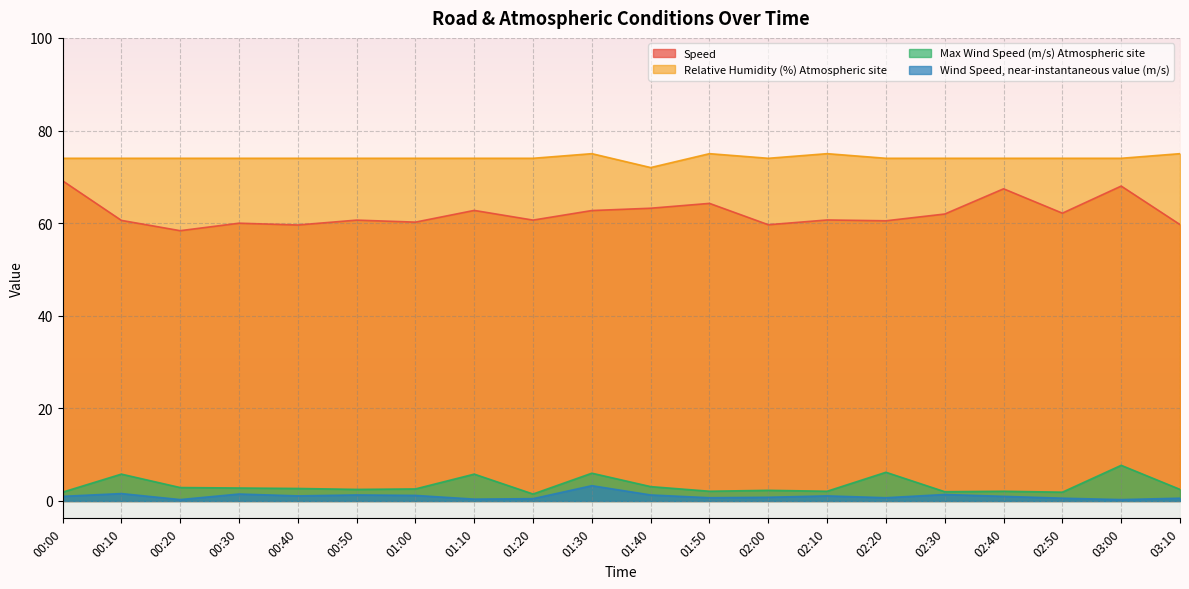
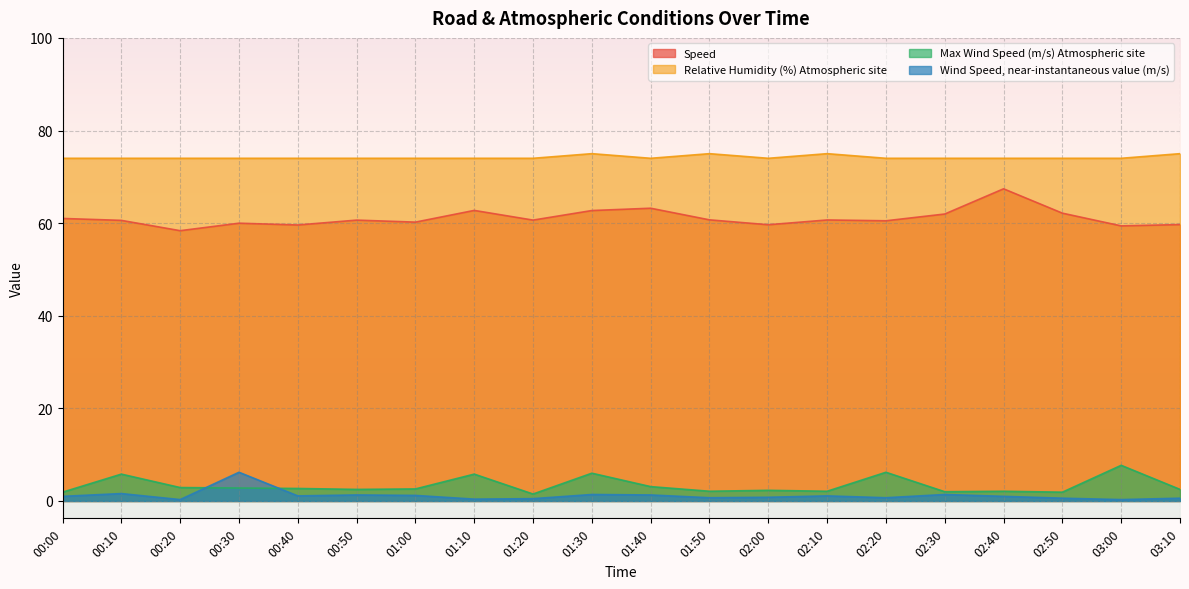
  {
    "Speed": {
-     "00:00": 69,
+     "00:00": 61,
      "00:10": 61,
      "00:20": 58,
      "00:30": 60,
      "00:40": 60,
      "00:50": 61,
      "01:00": 60,
      "01:10": 63,
      "01:20": 61,
      "01:30": 63,
      "01:40": 63,
-     "01:50": 64,
+     "01:50": 61,
      "02:00": 60,
      "02:10": 61,
      "02:20": 61,
      "02:30": 62,
      "02:40": 67,
      "02:50": 62,
-     "03:00": 68,
+     "03:00": 59,
      "03:10": 60
    },
    "Relative Humidity (%) Atmospheric site": {
      "00:00": 74,
      "00:10": 74,
      "00:20": 74,
      "00:30": 74,
      "00:40": 74,
      "00:50": 74,
      "01:00": 74,
      "01:10": 74,
      "01:20": 74,
      "01:30": 75,
-     "01:40": 72,
+     "01:40": 74,
      "01:50": 75,
      "02:00": 74,
      "02:10": 75,
      "02:20": 74,
      "02:30": 74,
      "02:40": 74,
      "02:50": 74,
      "03:00": 74,
      "03:10": 75
    },
    "Max Wind Speed (m/s) Atmospheric site": {
      "00:00": 2,
      "00:10": 6,
      "00:20": 3,
      "00:30": 3,
      "00:40": 3,
      "00:50": 3,
      "01:00": 3,
      "01:10": 6,
      "01:20": 2,
      "01:30": 6,
      "01:40": 3,
      "01:50": 2,
      "02:00": 2,
      "02:10": 2,
      "02:20": 6,
      "02:30": 2,
      "02:40": 2,
      "02:50": 2,
      "03:00": 8,
      "03:10": 3
    },
    "Wind Speed, near-instantaneous value (m/s)": {
      "00:00": 1,
      "00:10": 2,
      "00:20": 0,
-     "00:30": 2,
+     "00:30": 6,
      "00:40": 1,
      "00:50": 1,
      "01:00": 1,
      "01:10": 0,
      "01:20": 1,
-     "01:30": 3,
+     "01:30": 1,
      "01:40": 1,
      "01:50": 1,
      "02:00": 1,
      "02:10": 1,
      "02:20": 1,
      "02:30": 1,
      "02:40": 1,
      "02:50": 1,
      "03:00": 0,
      "03:10": 1
    }
  }
